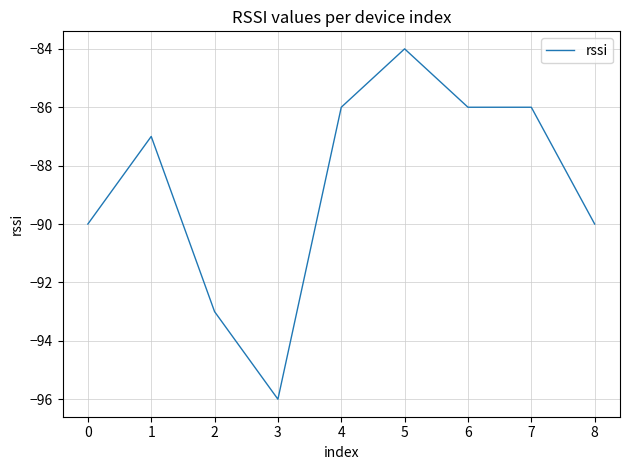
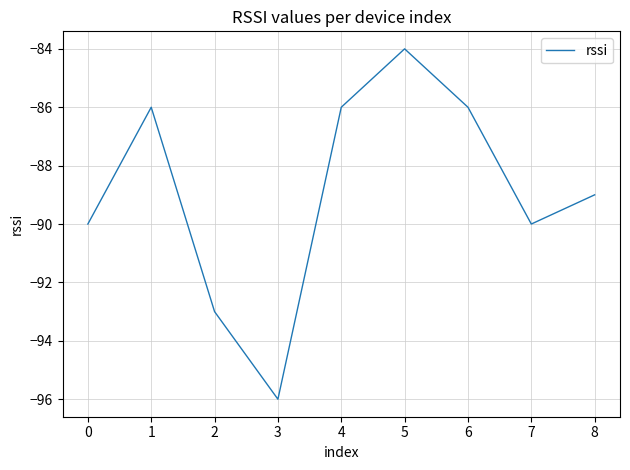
  {
    "0": -90,
-   "1": -87,
+   "1": -86,
    "2": -93,
    "3": -96,
    "4": -86,
    "5": -84,
    "6": -86,
-   "7": -86,
-   "8": -90
+   "7": -90,
+   "8": -89
  }
